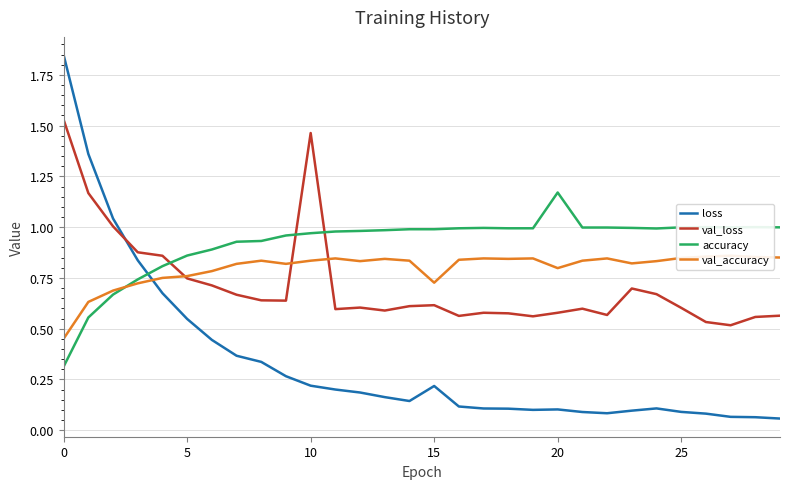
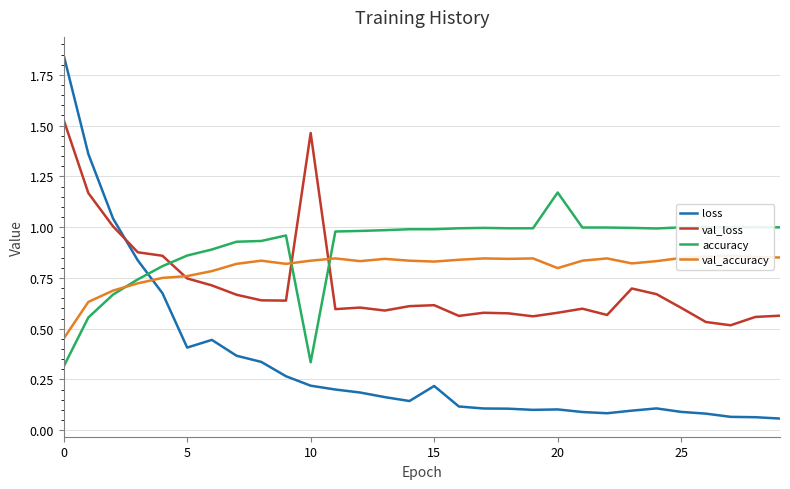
  {
    "loss": {
      "0": 1.85,
-     "5": 0.55,
+     "5": 0.41,
      "10": 0.22,
      "15": 0.22,
      "20": 0.10,
      "25": 0.09
    },
    "val_loss": {
      "0": 1.53,
      "10": 1.46,
      "15": 0.62,
      "20": 0.58,
      "25": 0.60
    },
    "accuracy": {
      "0": 0.31,
      "5": 0.86,
-     "10": 0.97,
+     "10": 0.33,
      "15": 0.99,
      "20": 1.17
    },
    "val_accuracy": {
      "0": 0.45,
      "10": 0.83,
-     "15": 0.73,
+     "15": 0.83,
      "20": 0.80
    }
  }
